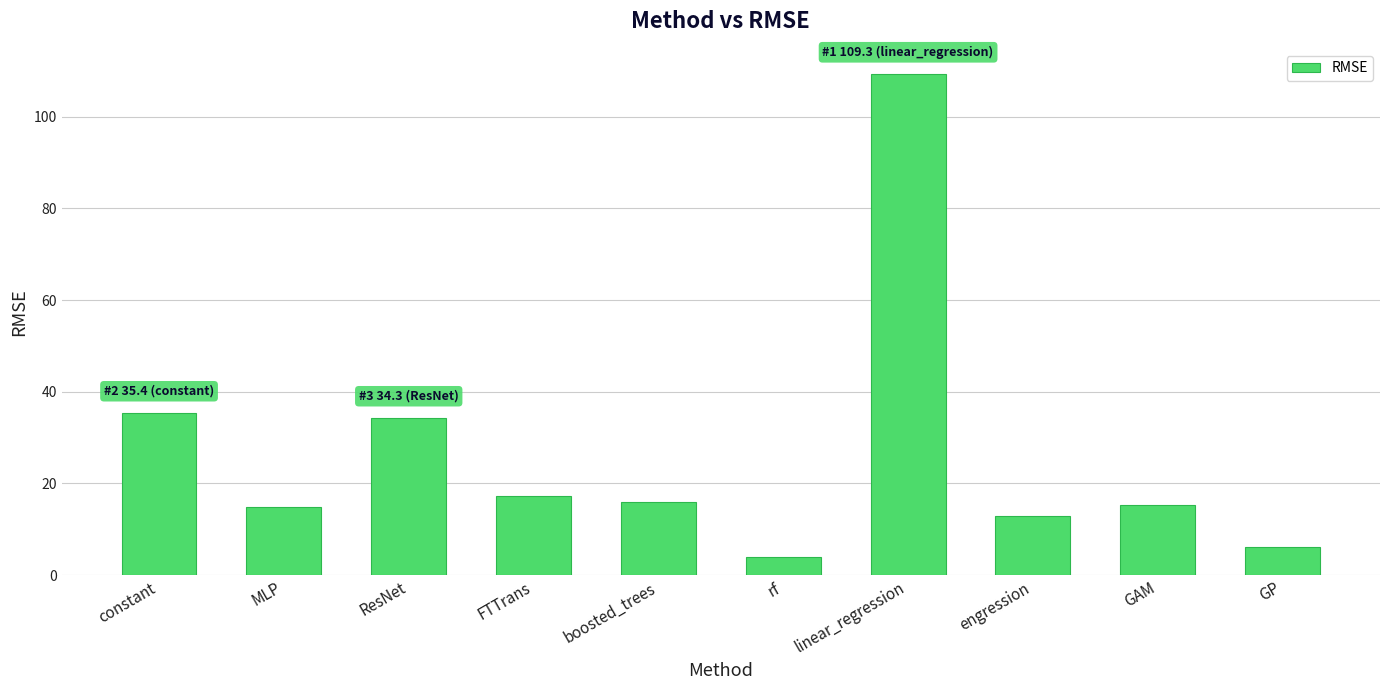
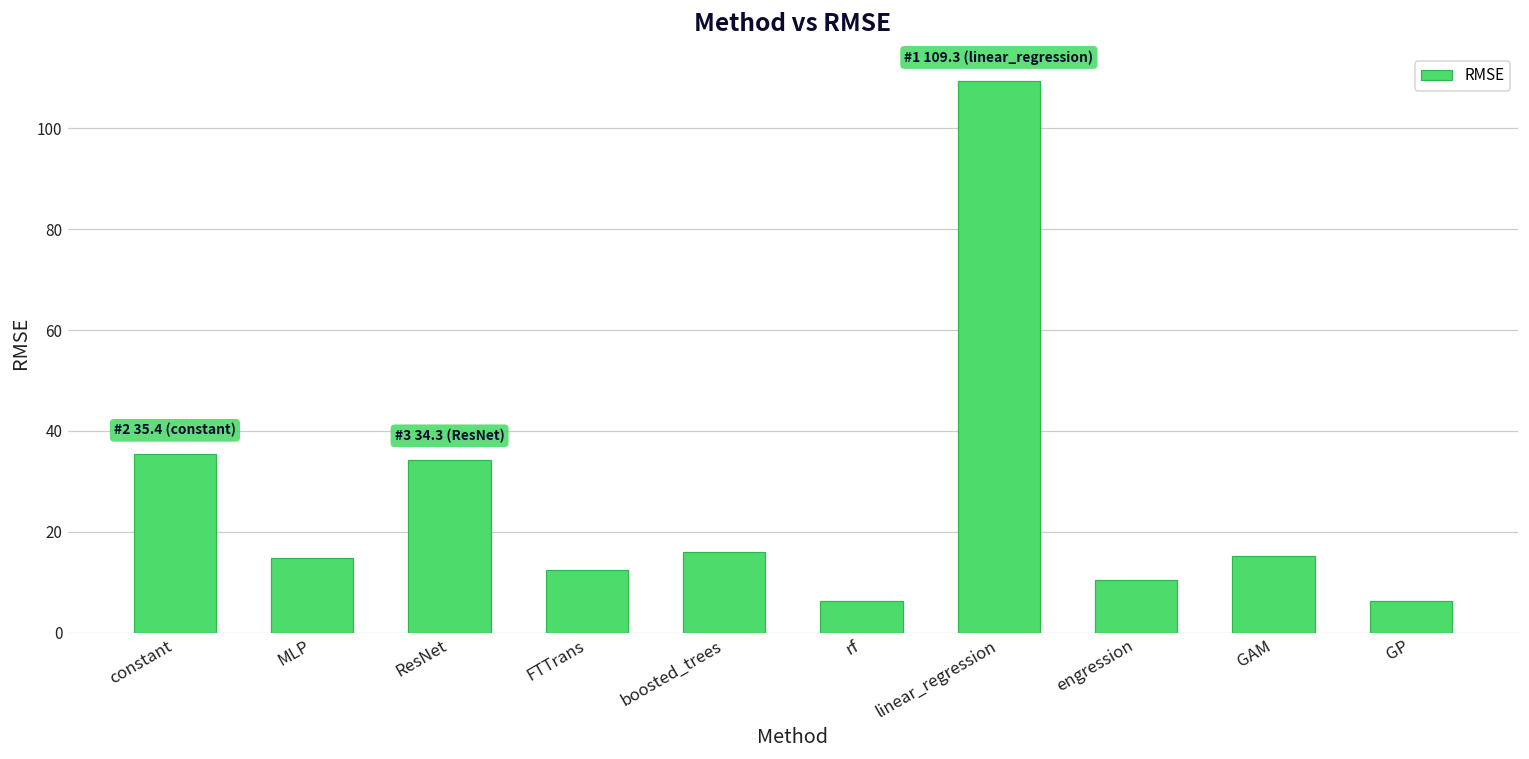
  {
    "MLP": 15,
-   "FTTrans": 17,
+   "FTTrans": 12,
    "boosted_trees": 16,
-   "rf": 4,
-   "engression": 13,
+   "rf": 6,
+   "engression": 10,
    "GAM": 15,
    "GP": 6
  }
